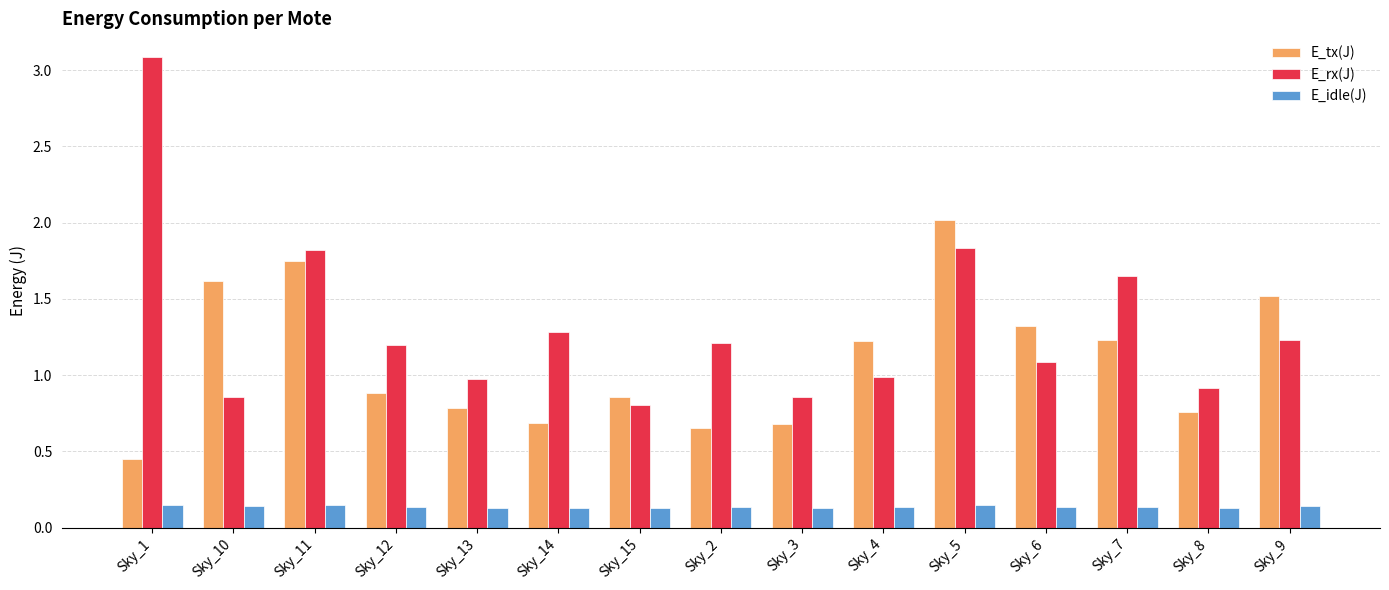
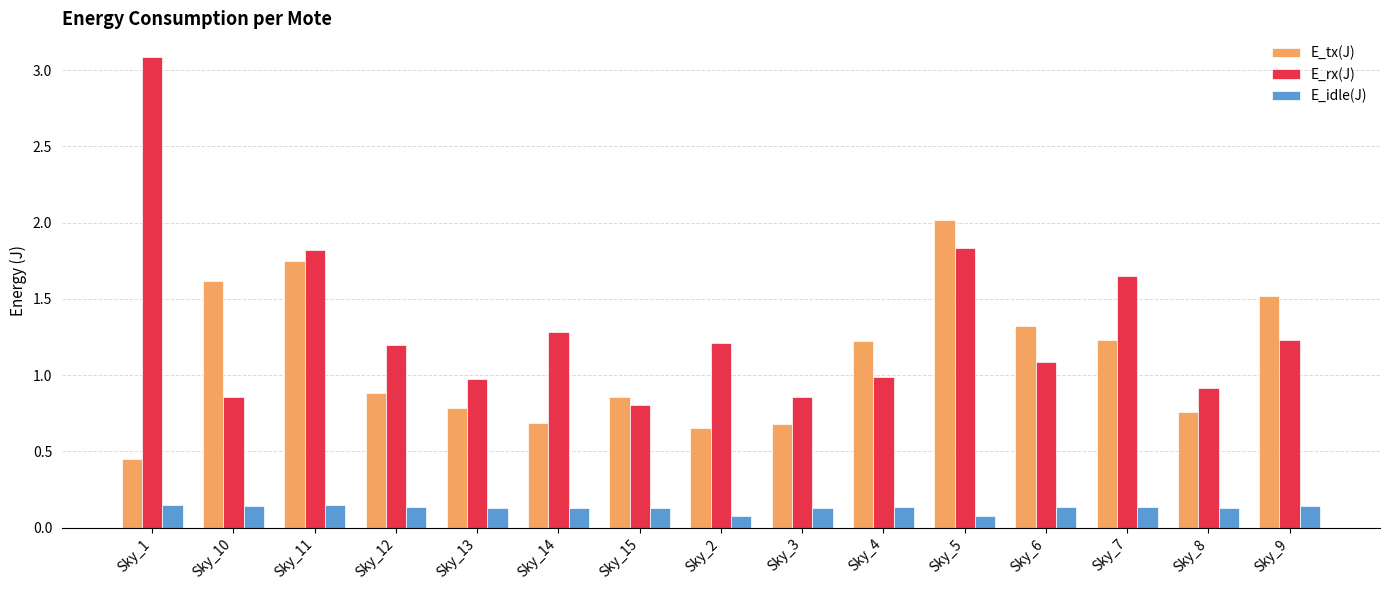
  {
    "E_tx(J)": {
      "Sky_1": 0.45,
      "Sky_10": 1.62,
      "Sky_11": 1.75,
      "Sky_12": 0.88,
      "Sky_13": 0.78,
      "Sky_14": 0.68,
      "Sky_15": 0.86,
      "Sky_2": 0.66,
      "Sky_3": 0.68,
      "Sky_4": 1.23,
      "Sky_5": 2.01,
      "Sky_6": 1.32,
      "Sky_7": 1.23,
      "Sky_8": 0.76,
      "Sky_9": 1.52
    },
    "E_rx(J)": {
      "Sky_1": 3.09,
      "Sky_10": 0.86,
      "Sky_11": 1.82,
      "Sky_12": 1.20,
      "Sky_13": 0.97,
      "Sky_14": 1.28,
      "Sky_15": 0.81,
      "Sky_2": 1.21,
      "Sky_3": 0.86,
      "Sky_4": 0.99,
      "Sky_5": 1.83,
      "Sky_6": 1.09,
      "Sky_7": 1.65,
      "Sky_8": 0.91,
      "Sky_9": 1.23
    },
    "E_idle(J)": {
      "Sky_1": 0.15,
      "Sky_10": 0.14,
      "Sky_11": 0.14,
      "Sky_12": 0.13,
      "Sky_13": 0.13,
      "Sky_14": 0.13,
      "Sky_15": 0.13,
-     "Sky_2": 0.13,
+     "Sky_2": 0.08,
      "Sky_3": 0.13,
      "Sky_4": 0.14,
-     "Sky_5": 0.15,
+     "Sky_5": 0.07,
      "Sky_6": 0.14,
      "Sky_7": 0.14,
      "Sky_8": 0.13,
      "Sky_9": 0.14
    }
  }
